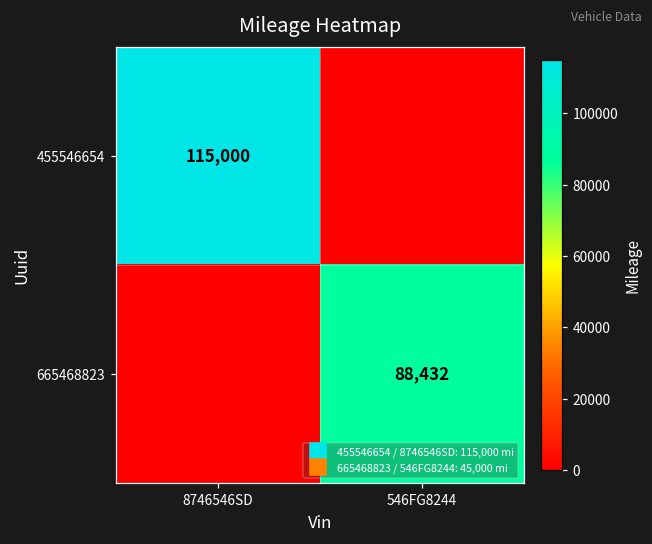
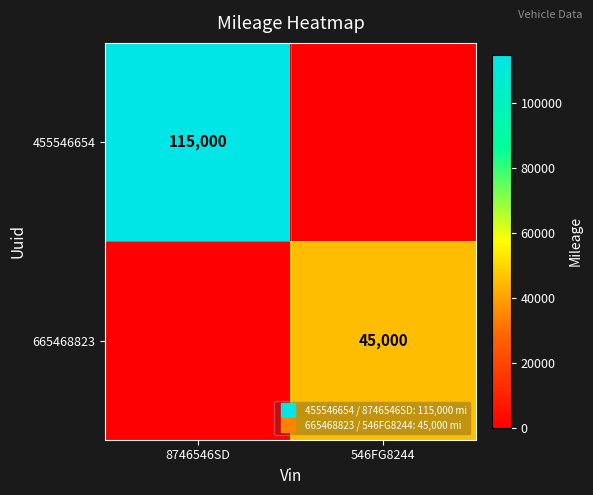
  {
    "455546654": {
      "8746546SD": "115,000"
    },
    "665468823": {
-     "546FG8244": "88,432"
+     "546FG8244": "45,000"
    }
  }
